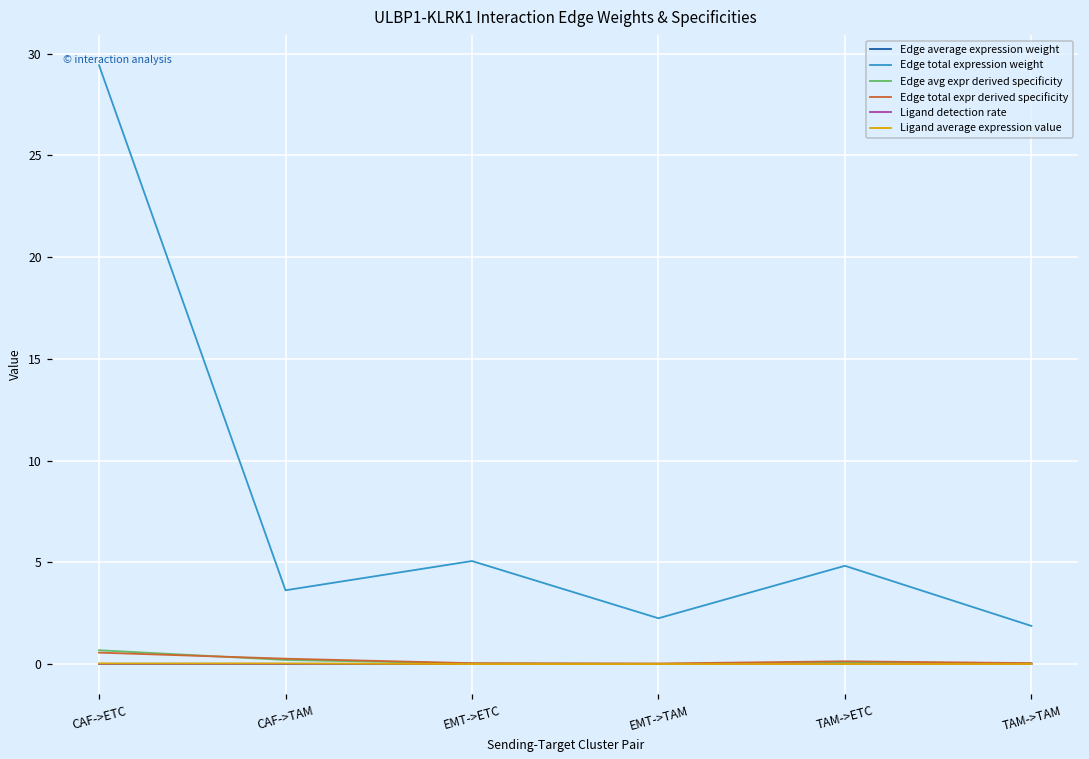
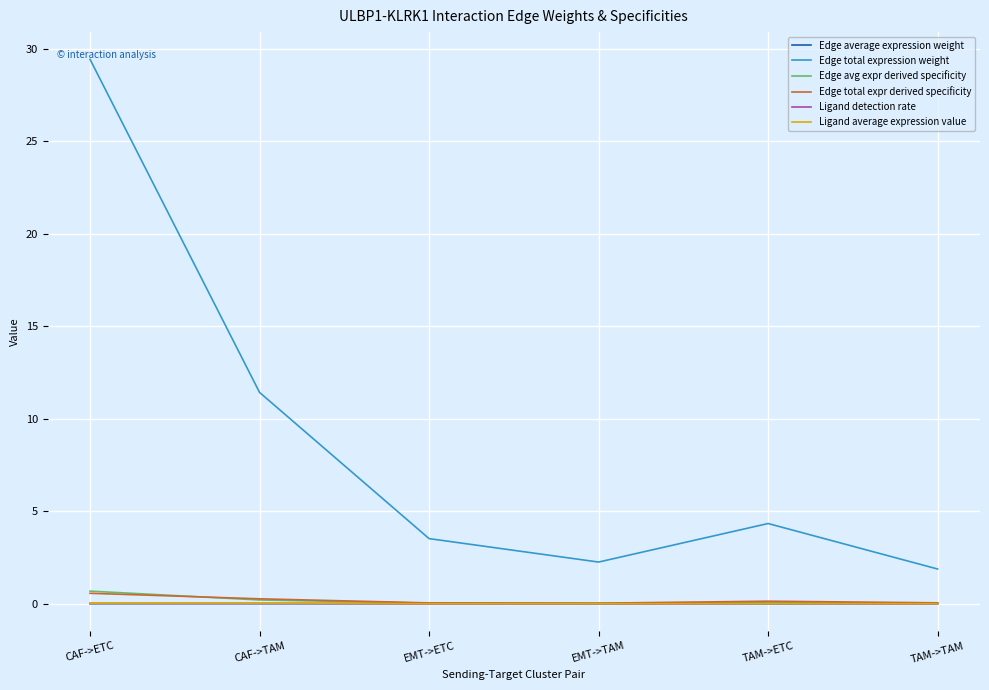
  {
    "Edge total expression weight": {
      "CAF->ETC": 29.4,
-     "CAF->TAM": 3.6,
-     "EMT->ETC": 5.1,
+     "CAF->TAM": 11.4,
+     "EMT->ETC": 3.5,
      "EMT->TAM": 2.3,
-     "TAM->ETC": 4.8,
+     "TAM->ETC": 4.3,
      "TAM->TAM": 1.9
    }
  }
